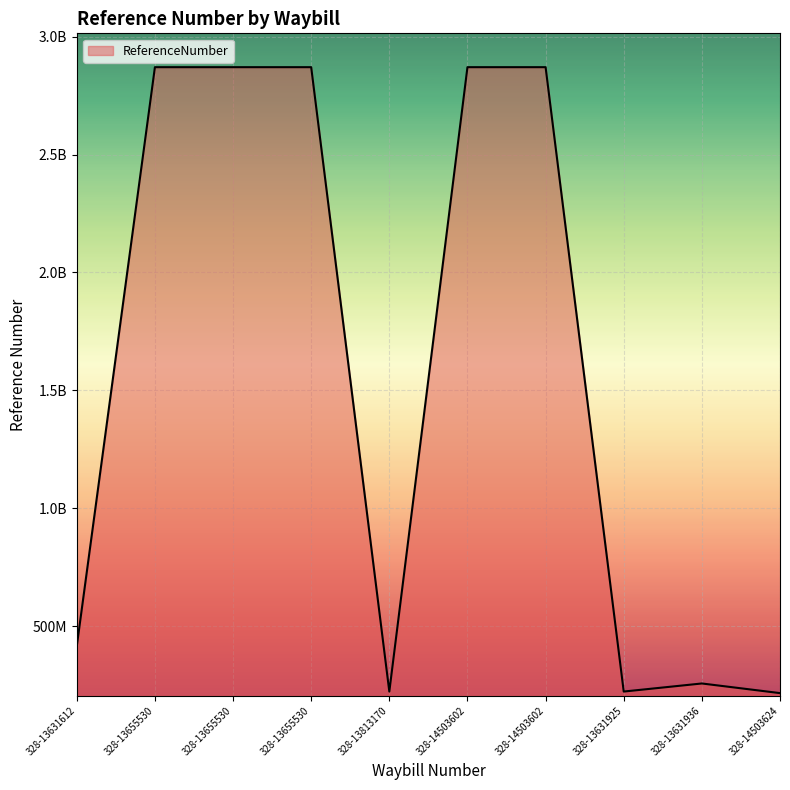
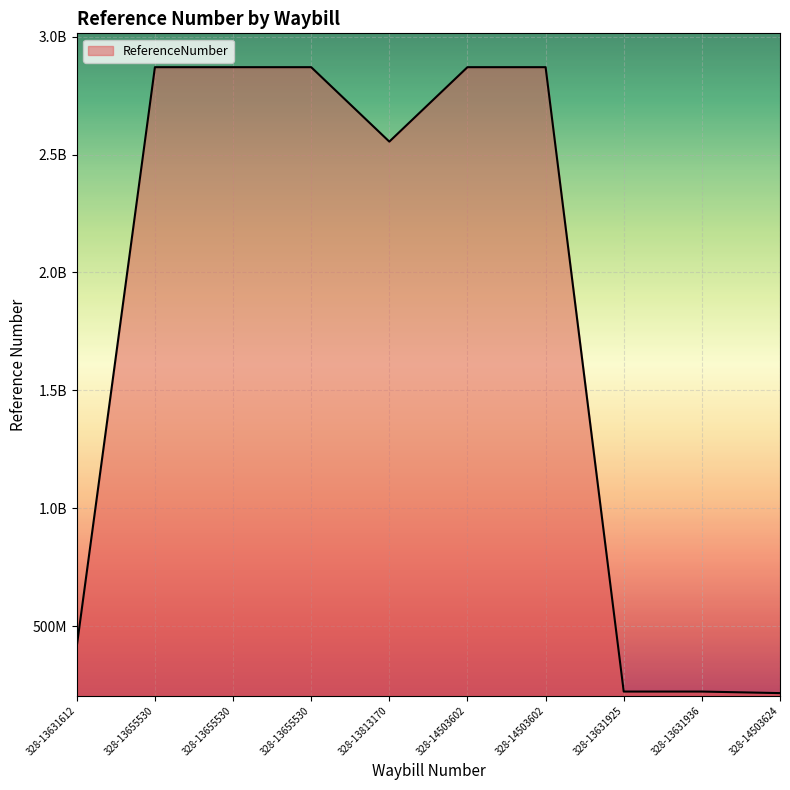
  {
    "328-13631612": 410000000,
-   "328-13813170": 220000000,
+   "328-13813170": 2550000000,
    "328-13631925": 220000000,
-   "328-13631936": 260000000,
+   "328-13631936": 220000000,
    "328-14503624": 220000000
  }
